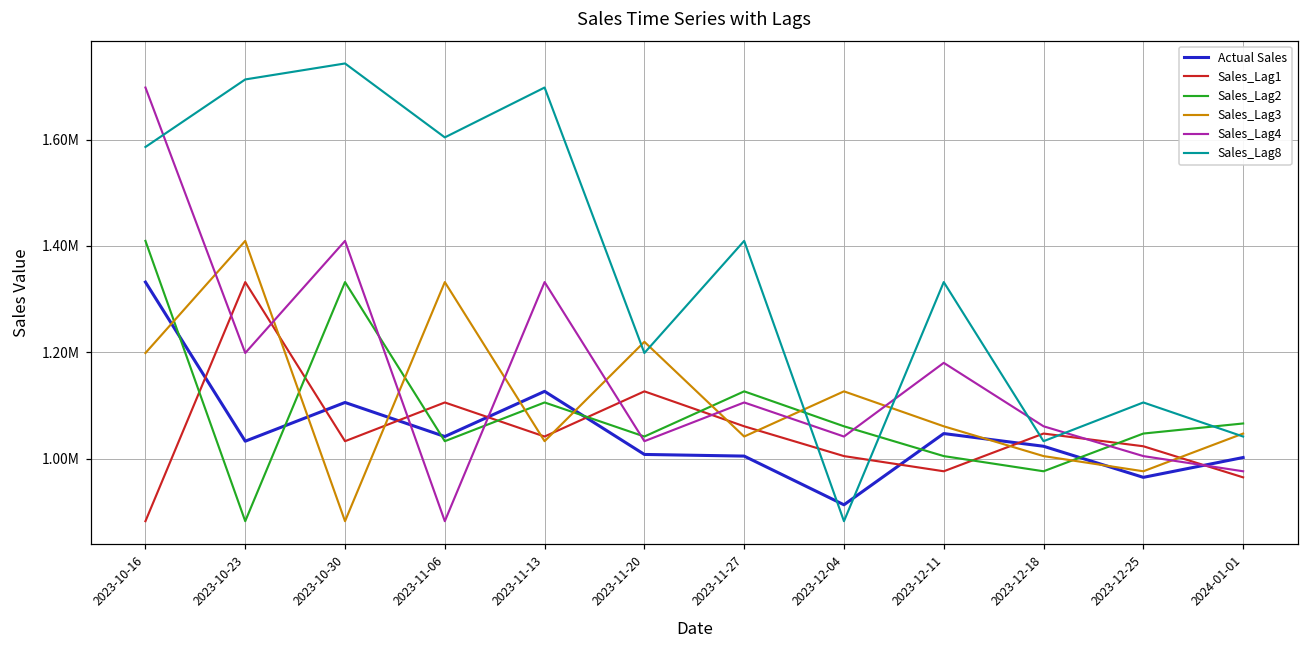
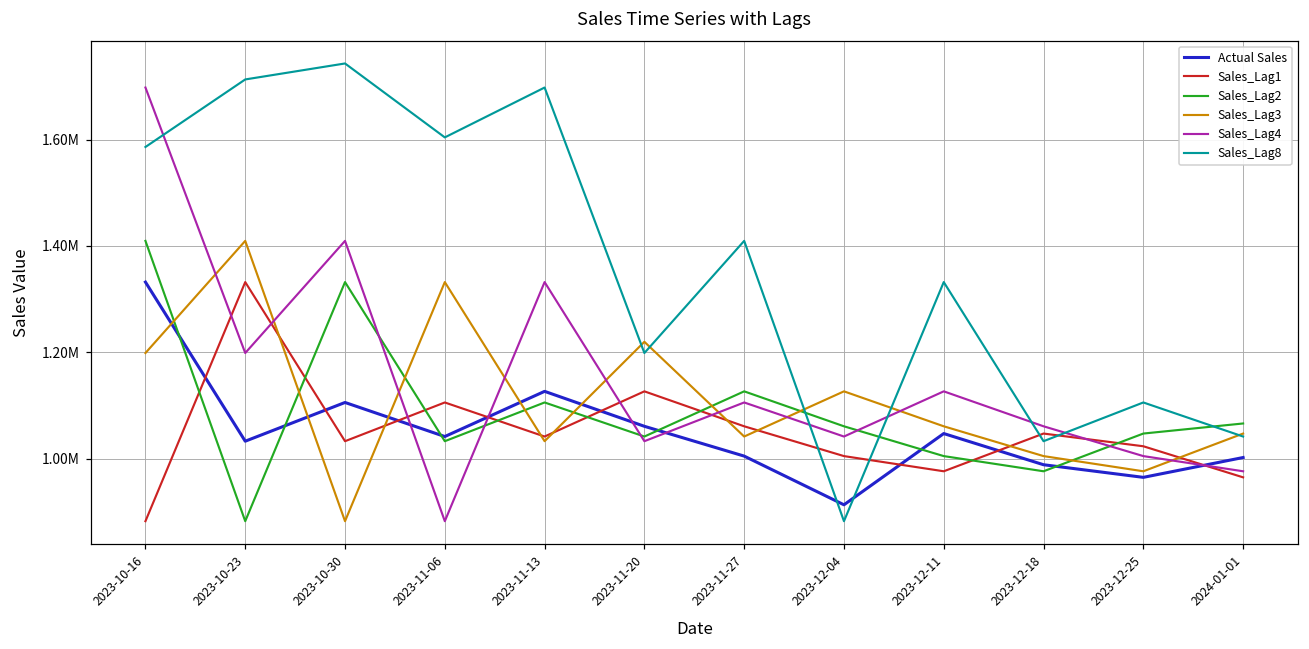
  {
    "Actual Sales": {
      "2023-10-16": 1330000,
      "2023-10-23": 1030000,
      "2023-10-30": 1110000,
      "2023-11-06": 1040000,
      "2023-11-13": 1130000,
-     "2023-11-20": 1010000,
+     "2023-11-20": 1060000,
      "2023-11-27": 1000000,
      "2023-12-04": 910000,
      "2023-12-11": 1050000,
-     "2023-12-18": 1020000,
+     "2023-12-18": 990000,
      "2023-12-25": 960000,
      "2024-01-01": 1000000
    },
    "Sales_Lag1": {
      "2023-10-16": 880000,
      "2023-10-23": 1330000,
      "2023-10-30": 1030000,
      "2023-11-06": 1110000,
      "2023-11-13": 1040000,
      "2023-11-20": 1130000,
      "2023-11-27": 1060000,
      "2023-12-04": 1000000,
      "2023-12-11": 980000,
      "2023-12-18": 1050000,
      "2023-12-25": 1020000,
      "2024-01-01": 960000
    },
    "Sales_Lag2": {
      "2023-10-16": 1410000,
      "2023-10-23": 880000,
      "2023-10-30": 1330000,
      "2023-11-06": 1030000,
      "2023-11-13": 1110000,
      "2023-11-20": 1040000,
      "2023-11-27": 1130000,
      "2023-12-04": 1060000,
      "2023-12-11": 1000000,
      "2023-12-18": 980000,
      "2023-12-25": 1050000,
      "2024-01-01": 1070000
    },
    "Sales_Lag3": {
      "2023-10-16": 1200000,
      "2023-10-23": 1410000,
      "2023-10-30": 880000,
      "2023-11-06": 1330000,
      "2023-11-13": 1030000,
      "2023-11-20": 1220000,
      "2023-11-27": 1040000,
      "2023-12-04": 1130000,
      "2023-12-11": 1060000,
      "2023-12-18": 1000000,
      "2023-12-25": 980000,
      "2024-01-01": 1050000
    },
    "Sales_Lag4": {
      "2023-10-16": 1700000,
      "2023-10-23": 1200000,
      "2023-10-30": 1410000,
      "2023-11-06": 880000,
      "2023-11-13": 1330000,
      "2023-11-20": 1030000,
      "2023-11-27": 1110000,
      "2023-12-04": 1040000,
-     "2023-12-11": 1180000,
+     "2023-12-11": 1130000,
      "2023-12-18": 1060000,
      "2023-12-25": 1000000,
      "2024-01-01": 980000
    },
    "Sales_Lag8": {
      "2023-10-16": 1590000,
      "2023-10-23": 1710000,
      "2023-10-30": 1740000,
      "2023-11-06": 1600000,
      "2023-11-13": 1700000,
      "2023-11-20": 1200000,
      "2023-11-27": 1410000,
      "2023-12-04": 880000,
      "2023-12-11": 1330000,
      "2023-12-18": 1030000,
      "2023-12-25": 1110000,
      "2024-01-01": 1040000
    }
  }
